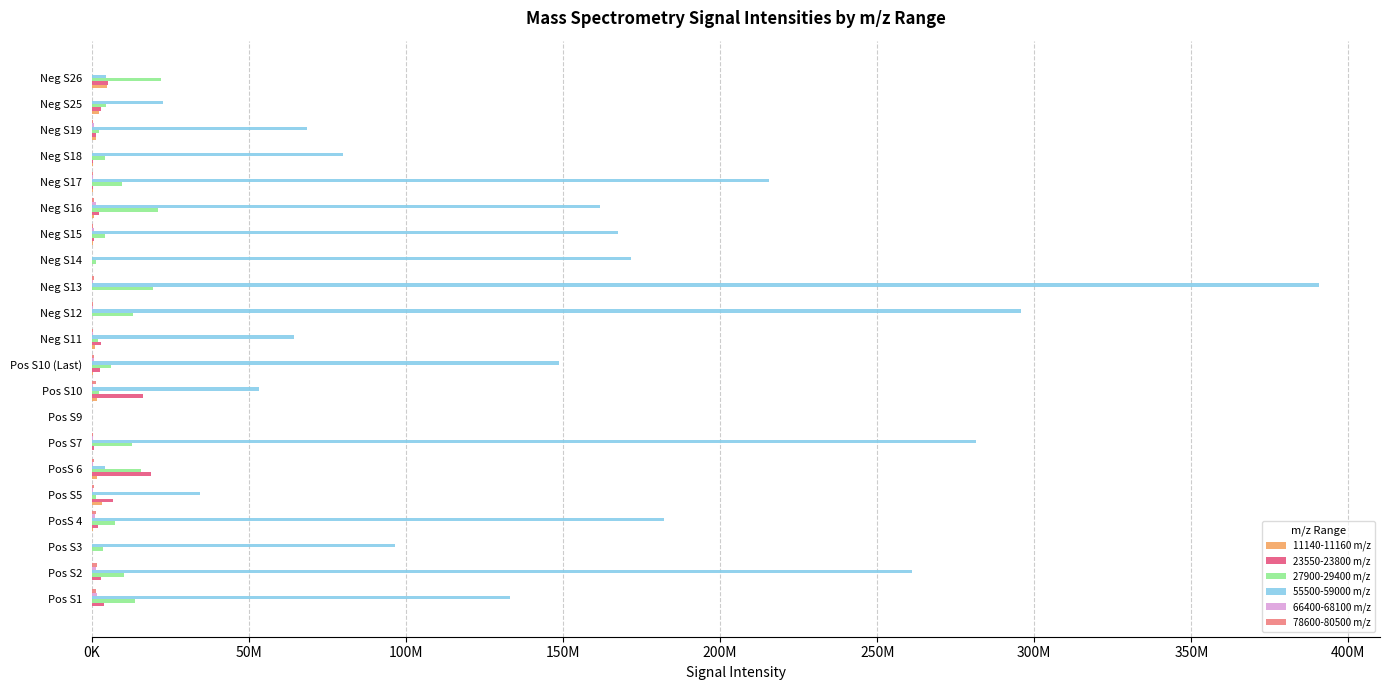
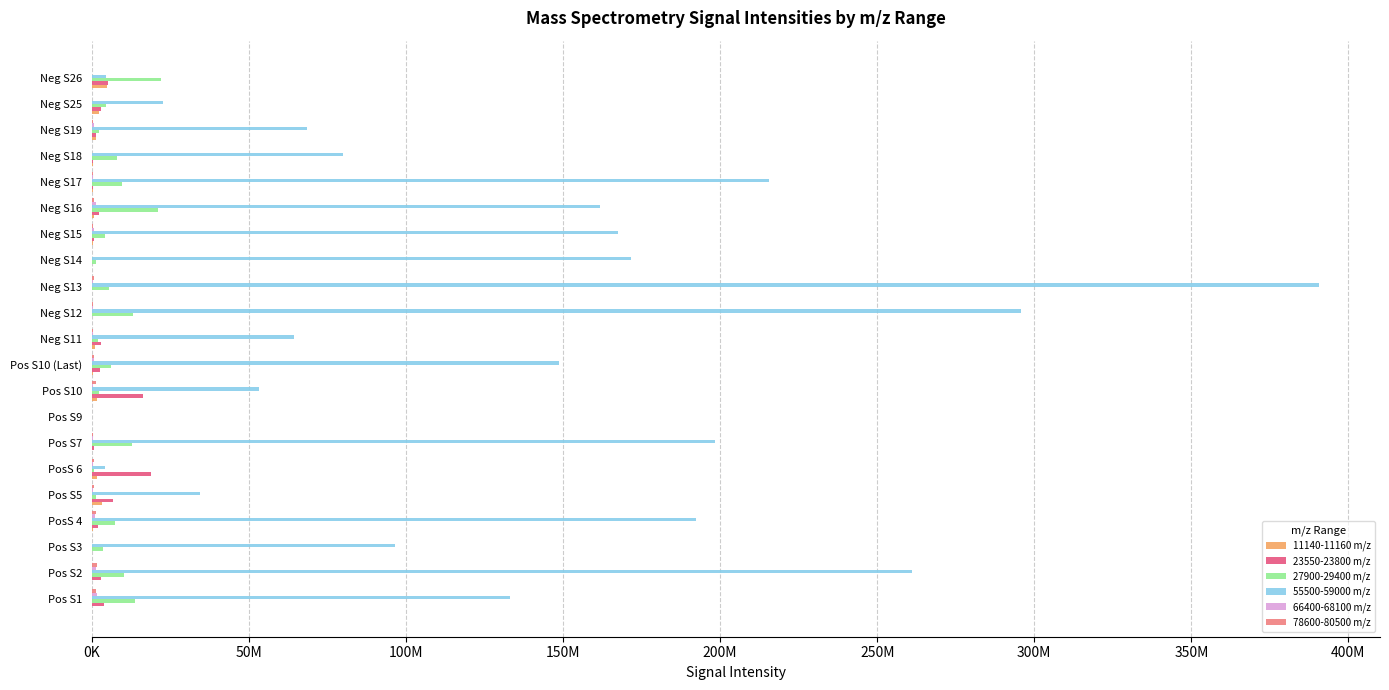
  {
    "27900-29400 m/z": {
      "Neg S26": 22000000,
      "Neg S25": 5000000,
      "Neg S19": 2000000,
-     "Neg S18": 4000000,
+     "Neg S18": 8000000,
      "Neg S17": 10000000,
      "Neg S16": 21000000,
      "Neg S15": 4000000,
      "Neg S14": 1000000,
-     "Neg S13": 20000000,
+     "Neg S13": 5000000,
      "Neg S12": 13000000,
      "Neg S11": 2000000,
      "Pos S10 (Last)": 6000000,
      "Pos S10": 2000000,
      "Pos S9": 0,
      "Pos S7": 13000000,
-     "PosS 6": 16000000,
+     "PosS 6": 1000000,
      "Pos S5": 1000000,
      "PosS 4": 7000000,
      "Pos S3": 4000000,
      "Pos S2": 10000000,
      "Pos S1": 14000000
    },
    "55500-59000 m/z": {
      "Neg S26": 4000000,
      "Neg S25": 23000000,
      "Neg S19": 68000000,
      "Neg S18": 80000000,
      "Neg S17": 216000000,
      "Neg S16": 162000000,
      "Neg S15": 168000000,
      "Neg S14": 172000000,
      "Neg S13": 391000000,
      "Neg S12": 296000000,
      "Neg S11": 64000000,
      "Pos S10 (Last)": 149000000,
      "Pos S10": 53000000,
      "Pos S9": 0,
-     "Pos S7": 281000000,
+     "Pos S7": 198000000,
      "PosS 6": 4000000,
      "Pos S5": 34000000,
-     "PosS 4": 182000000,
+     "PosS 4": 192000000,
      "Pos S3": 97000000,
      "Pos S2": 261000000,
      "Pos S1": 133000000
    },
    "66400-68100 m/z": {
      "Neg S16": 1000000,
      "PosS 4": 1000000,
      "Pos S2": 1000000,
      "Pos S1": 2000000
    }
  }
